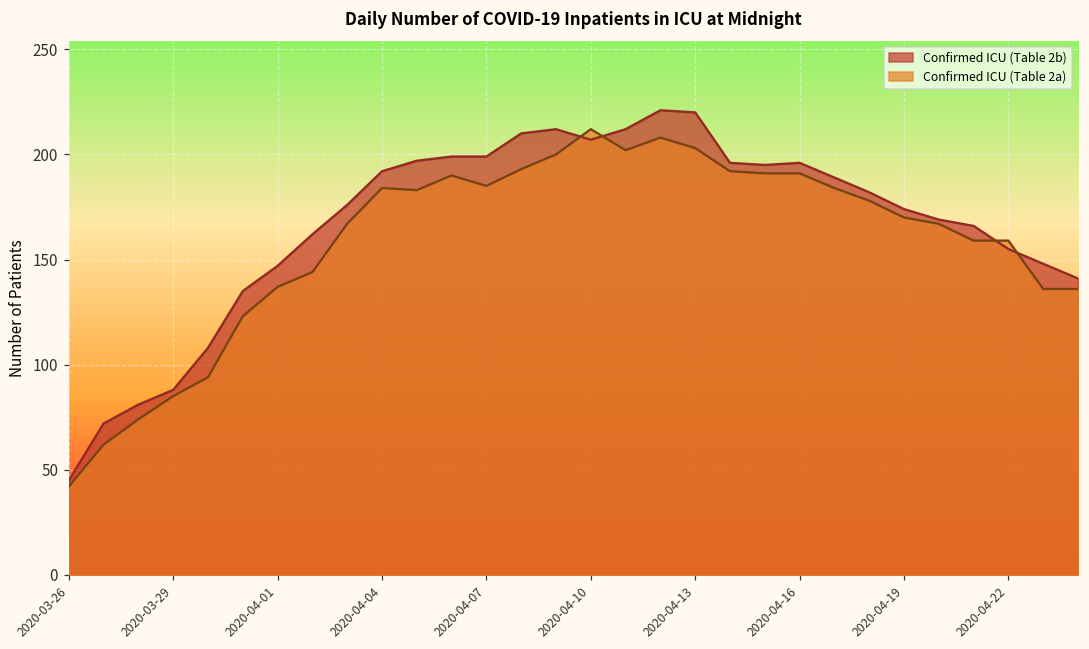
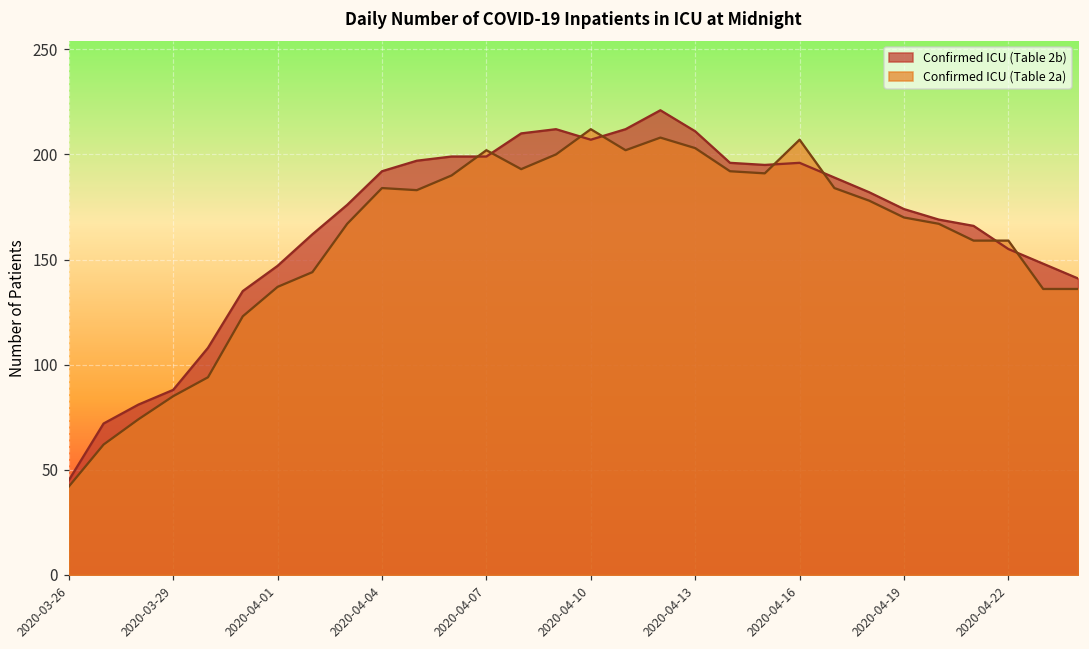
  {
    "Confirmed ICU (Table 2b)": {
      "2020-03-26": 45,
      "2020-03-29": 88,
      "2020-04-01": 147,
      "2020-04-04": 192,
      "2020-04-07": 199,
      "2020-04-10": 207,
-     "2020-04-13": 220,
+     "2020-04-13": 211,
      "2020-04-16": 196,
      "2020-04-19": 174,
      "2020-04-22": 155
    },
    "Confirmed ICU (Table 2a)": {
      "2020-03-26": 42,
      "2020-03-29": 85,
      "2020-04-01": 137,
      "2020-04-04": 184,
-     "2020-04-07": 185,
+     "2020-04-07": 202,
      "2020-04-10": 212,
      "2020-04-13": 203,
-     "2020-04-16": 191,
+     "2020-04-16": 207,
      "2020-04-19": 170,
      "2020-04-22": 159
    }
  }
